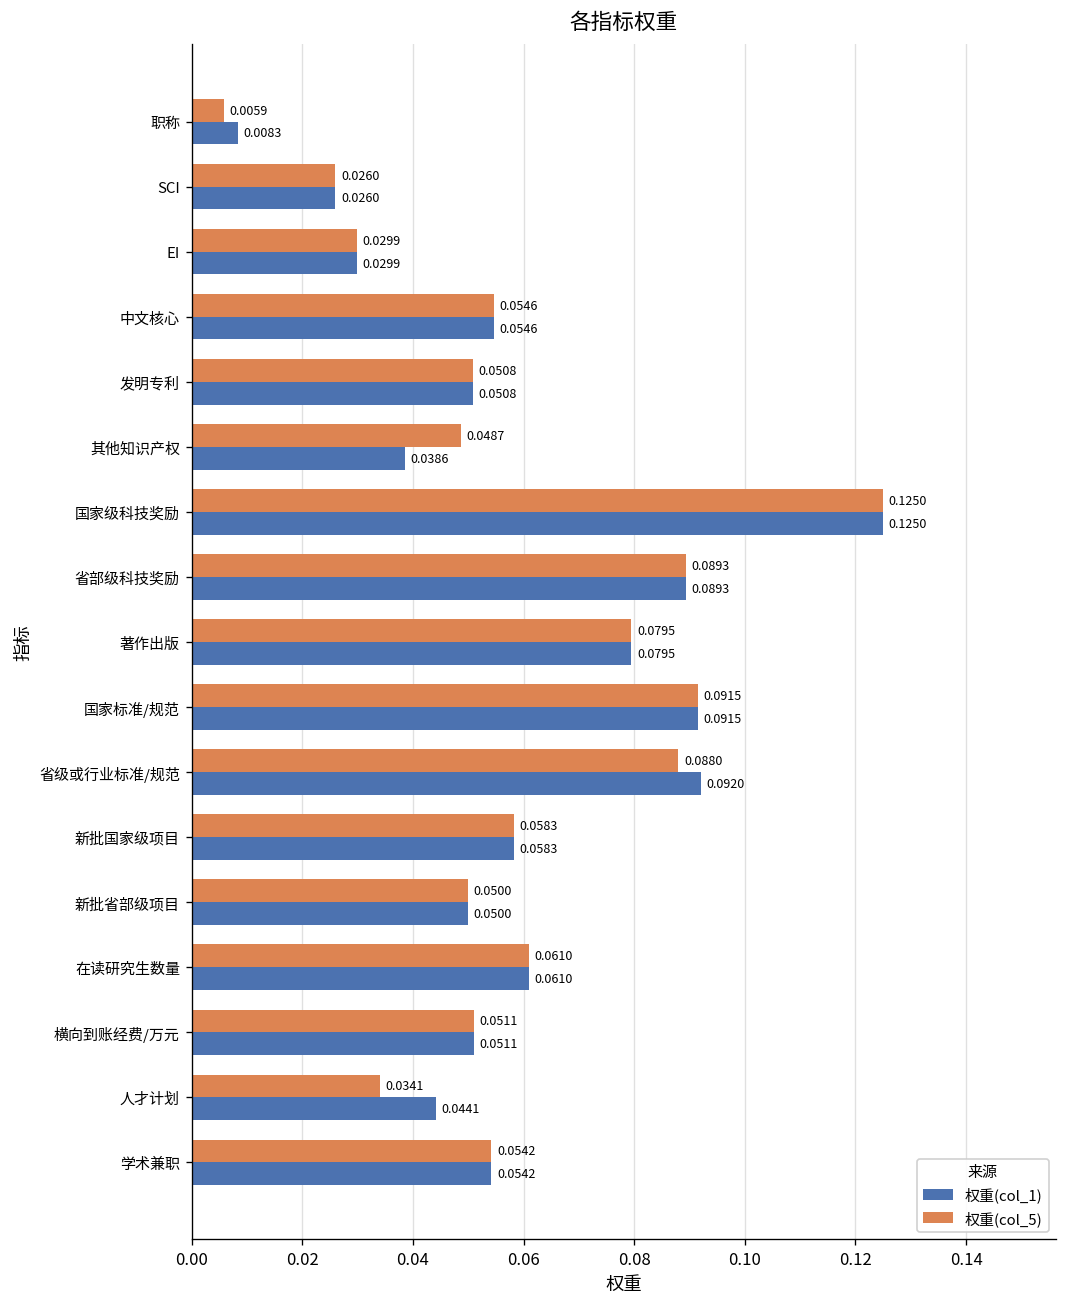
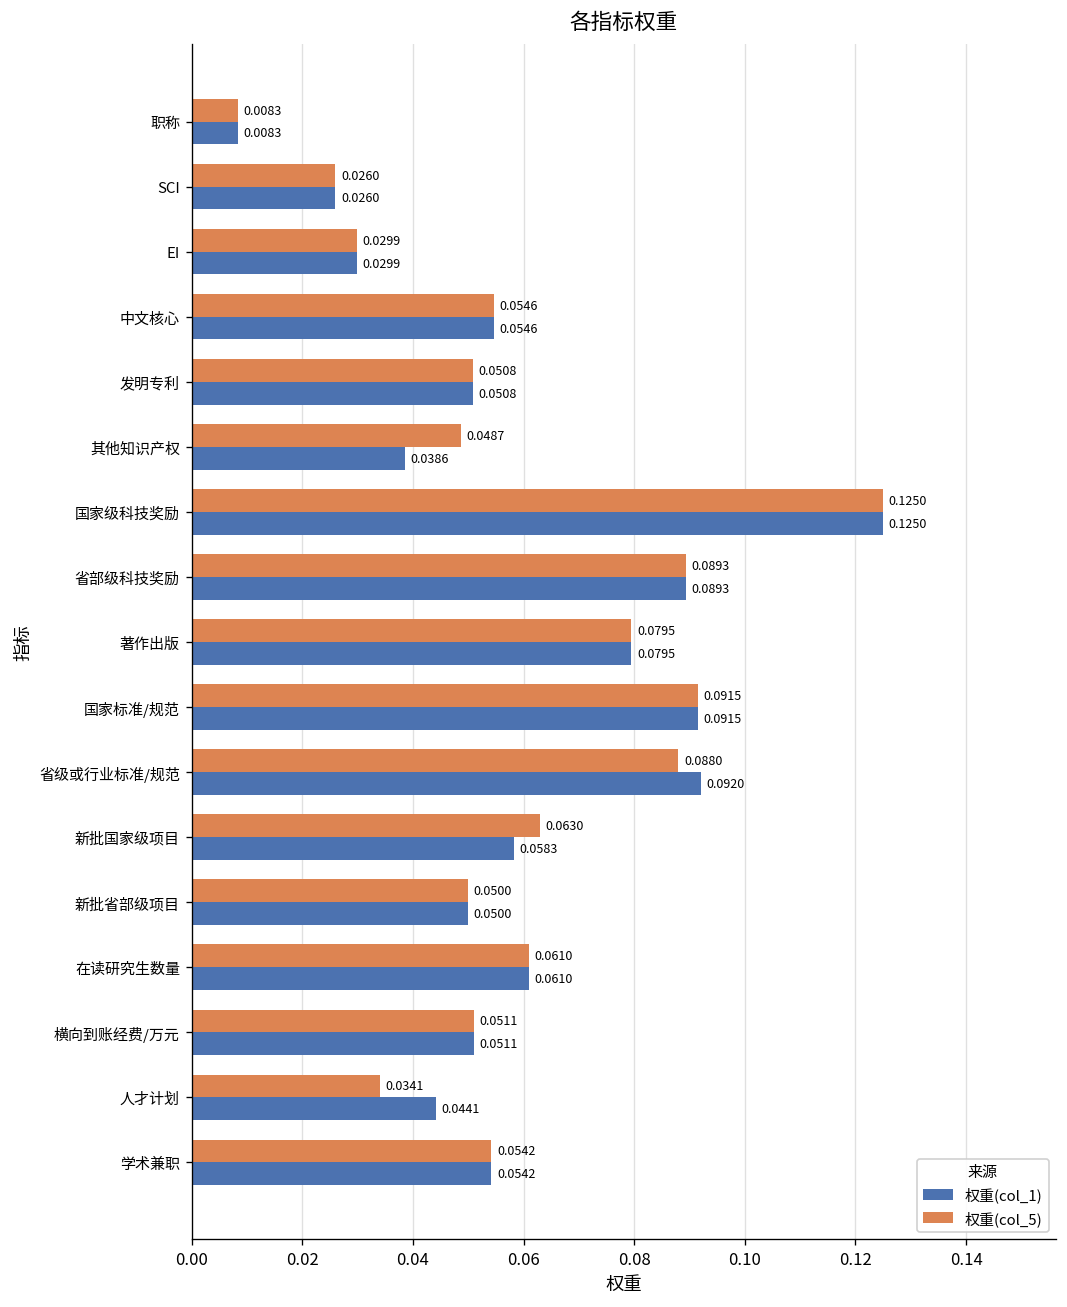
  {
    "权重(col_1)": {
      "职称": 0.0083,
      "SCI": 0.0260,
      "EI": 0.0299,
      "中文核心": 0.0546,
      "发明专利": 0.0508,
      "其他知识产权": 0.0386,
      "国家级科技奖励": 0.1250,
      "省部级科技奖励": 0.0893,
      "著作出版": 0.0795,
      "国家标准/规范": 0.0915,
      "省级或行业标准/规范": 0.0920,
      "新批国家级项目": 0.0583,
      "新批省部级项目": 0.0500,
      "在读研究生数量": 0.0610,
      "横向到账经费/万元": 0.0511,
      "人才计划": 0.0441,
      "学术兼职": 0.0542
    },
    "权重(col_5)": {
-     "职称": 0.0059,
+     "职称": 0.0083,
      "SCI": 0.0260,
      "EI": 0.0299,
      "中文核心": 0.0546,
      "发明专利": 0.0508,
      "其他知识产权": 0.0487,
      "国家级科技奖励": 0.1250,
      "省部级科技奖励": 0.0893,
      "著作出版": 0.0795,
      "国家标准/规范": 0.0915,
      "省级或行业标准/规范": 0.0880,
-     "新批国家级项目": 0.0583,
+     "新批国家级项目": 0.0630,
      "新批省部级项目": 0.0500,
      "在读研究生数量": 0.0610,
      "横向到账经费/万元": 0.0511,
      "人才计划": 0.0341,
      "学术兼职": 0.0542
    }
  }
